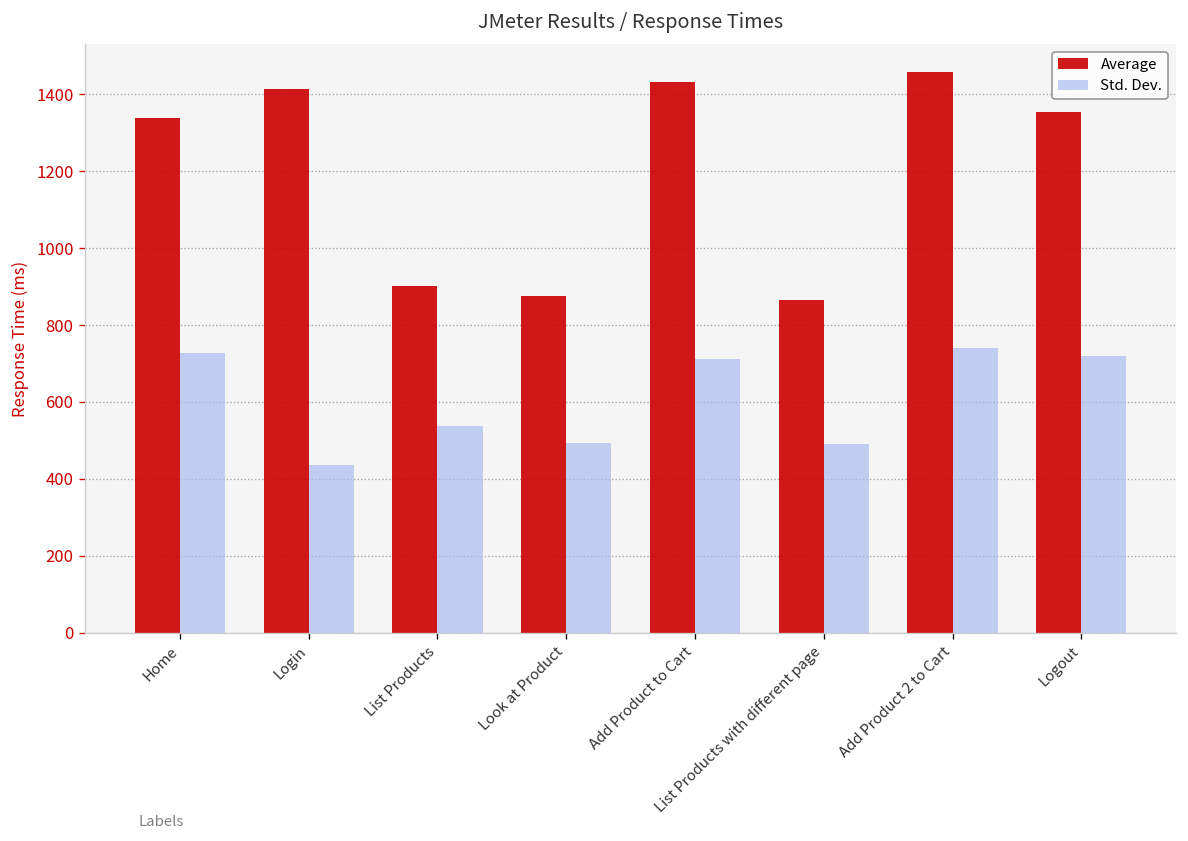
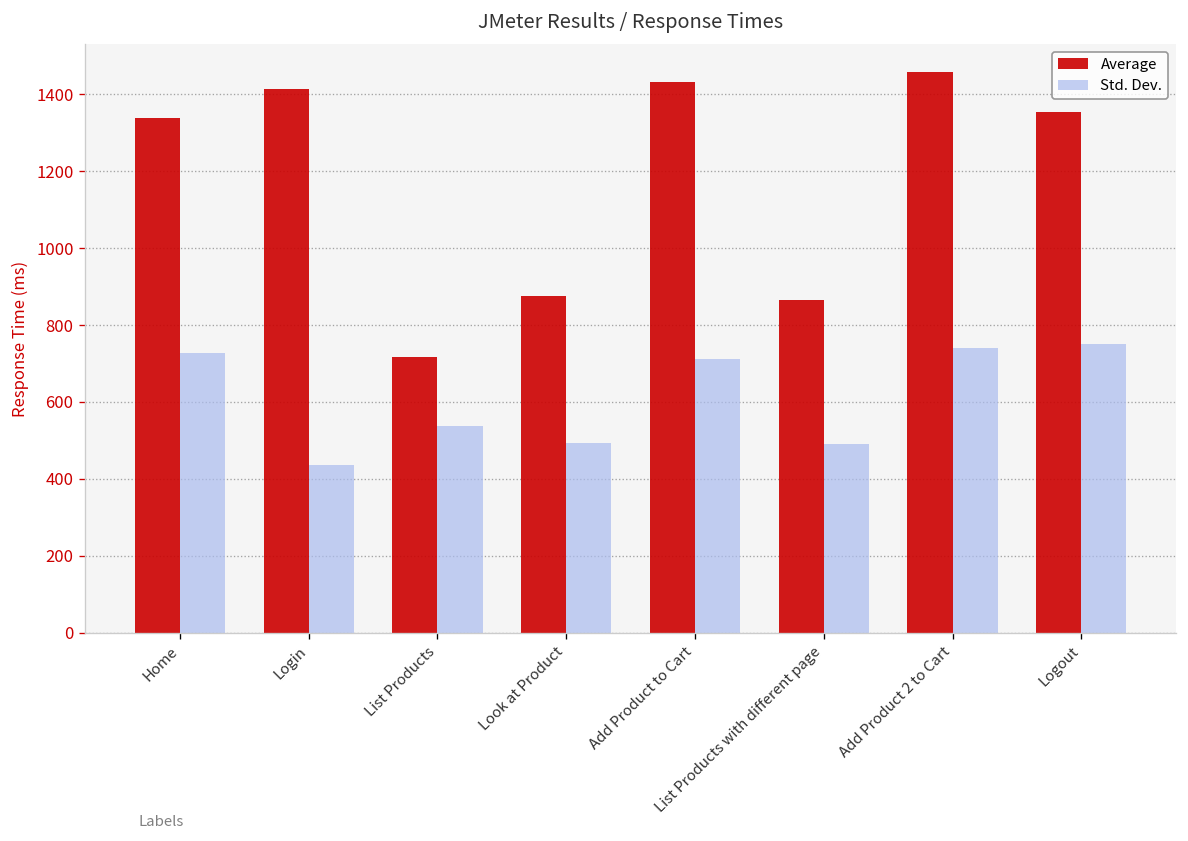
  {
    "Average": {
      "Home": 1340,
      "Login": 1410,
-     "List Products": 900,
+     "List Products": 720,
      "Look at Product": 880,
      "Add Product to Cart": 1430,
      "List Products with different page": 860,
      "Add Product 2 to Cart": 1460,
      "Logout": 1350
    },
    "Std. Dev.": {
      "Home": 730,
      "Login": 440,
      "List Products": 540,
      "Look at Product": 490,
      "Add Product to Cart": 710,
      "List Products with different page": 490,
      "Add Product 2 to Cart": 740,
-     "Logout": 720
+     "Logout": 750
    }
  }
